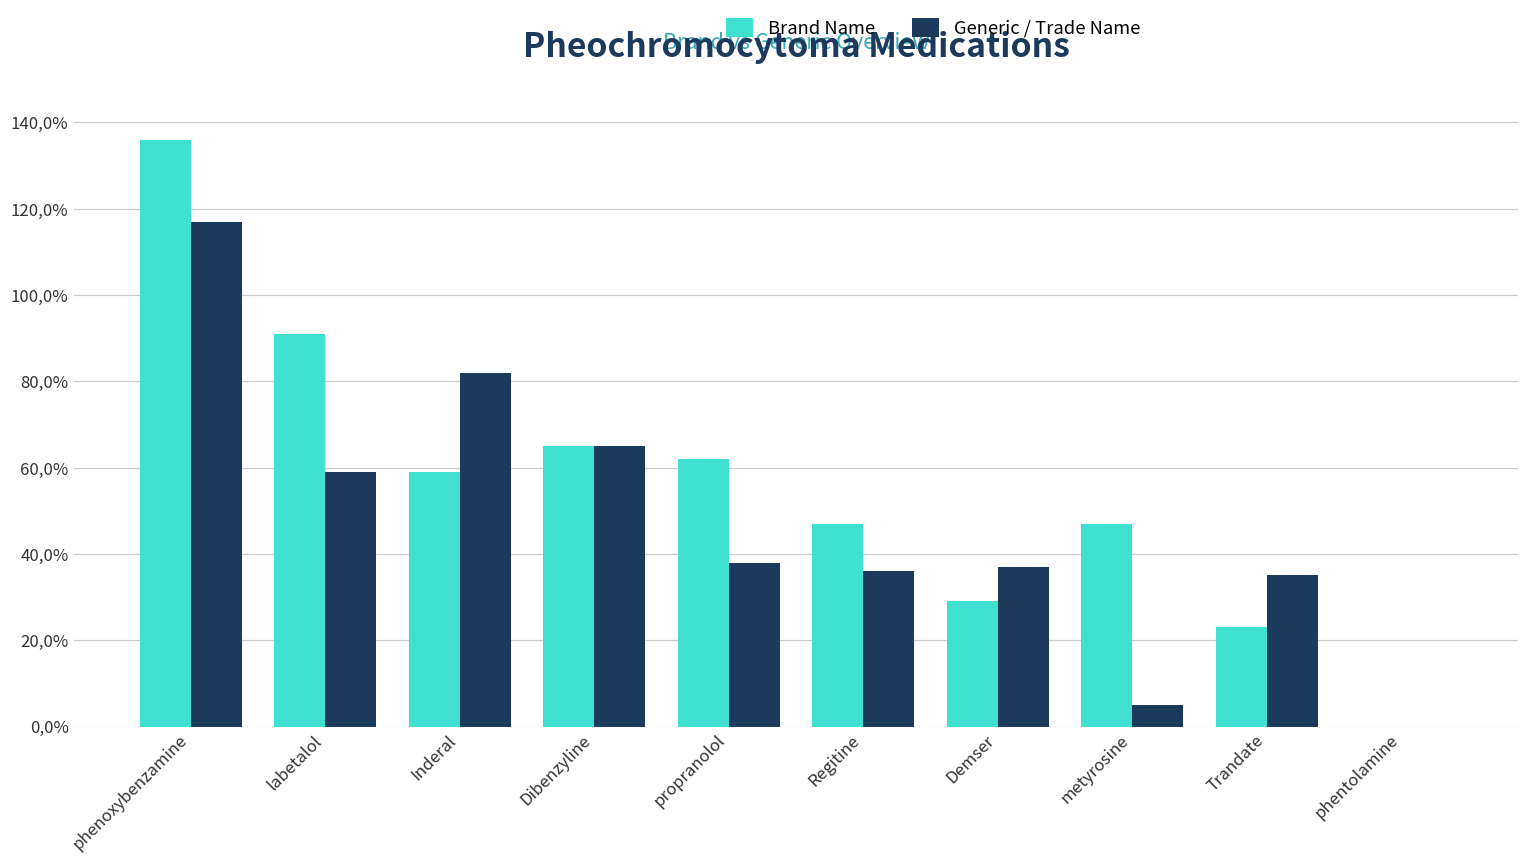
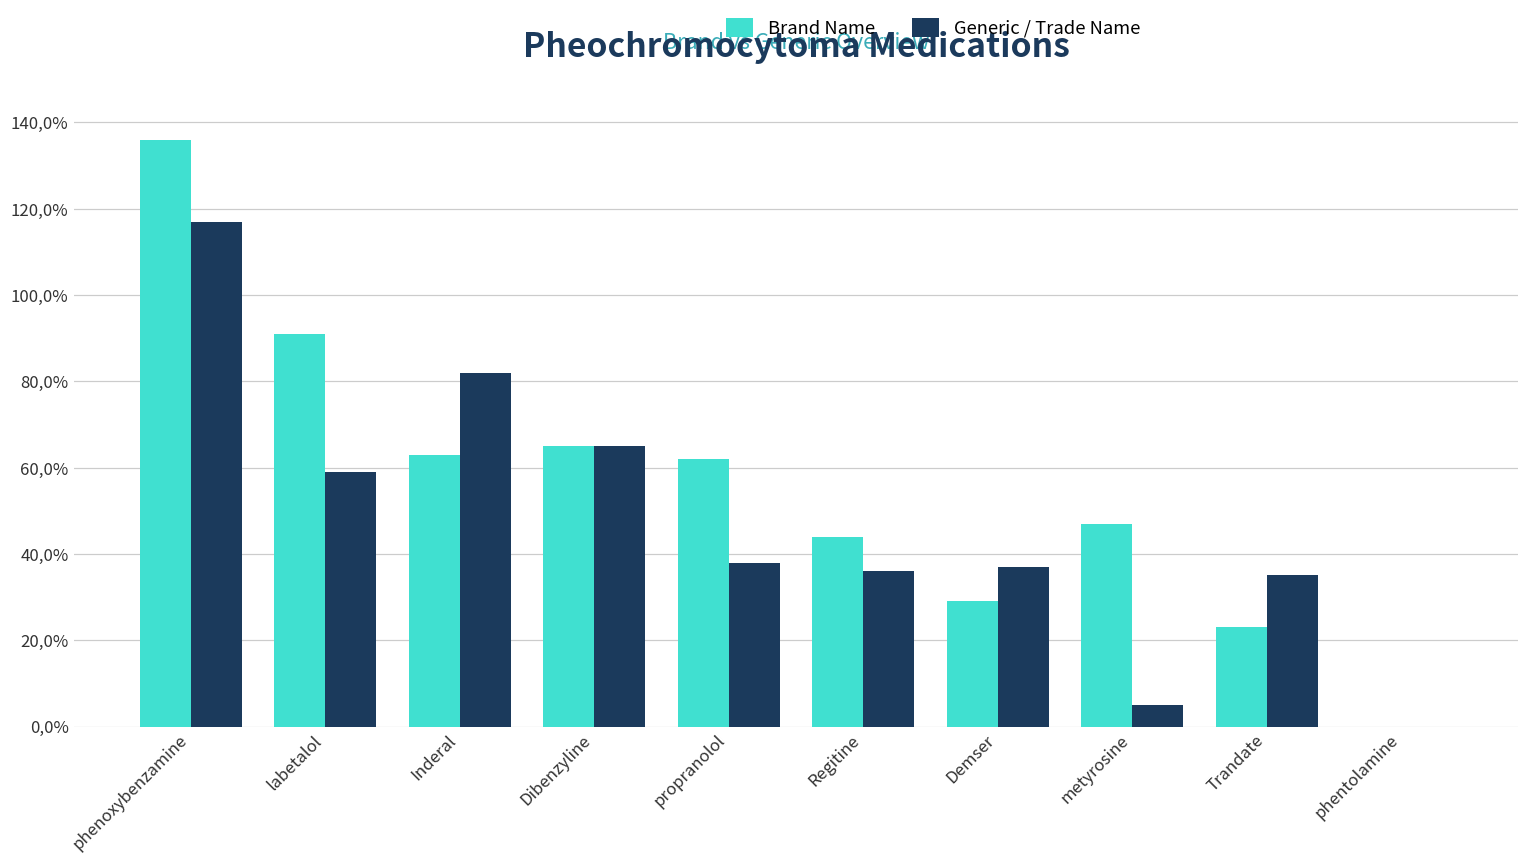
  {
    "Brand Name": {
      "phenoxybenzamine": "1360%",
      "labetalol": "910%",
-     "Inderal": "590%",
+     "Inderal": "630%",
      "Dibenzyline": "650%",
      "propranolol": "620%",
-     "Regitine": "470%",
+     "Regitine": "440%",
      "Demser": "290%",
      "metyrosine": "470%",
      "Trandate": "230%",
      "phentolamine": "0%"
    },
    "Generic / Trade Name": {
      "phenoxybenzamine": "1170%",
      "labetalol": "590%",
      "Inderal": "820%",
      "Dibenzyline": "650%",
      "propranolol": "380%",
      "Regitine": "360%",
      "Demser": "370%",
      "metyrosine": "50%",
      "Trandate": "350%",
      "phentolamine": "0%"
    }
  }
